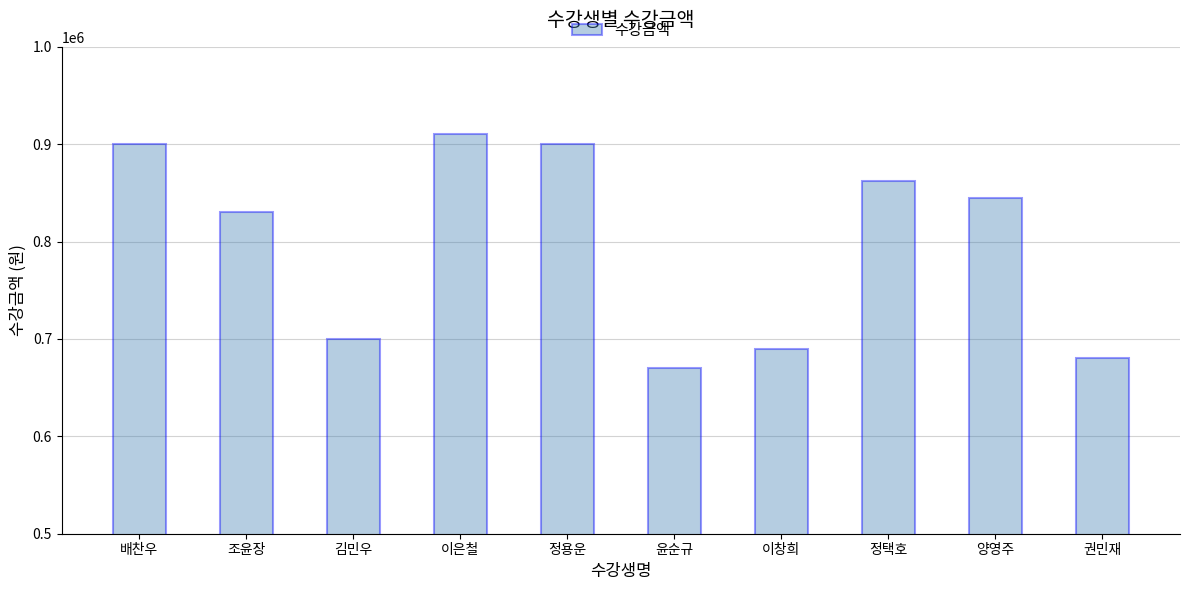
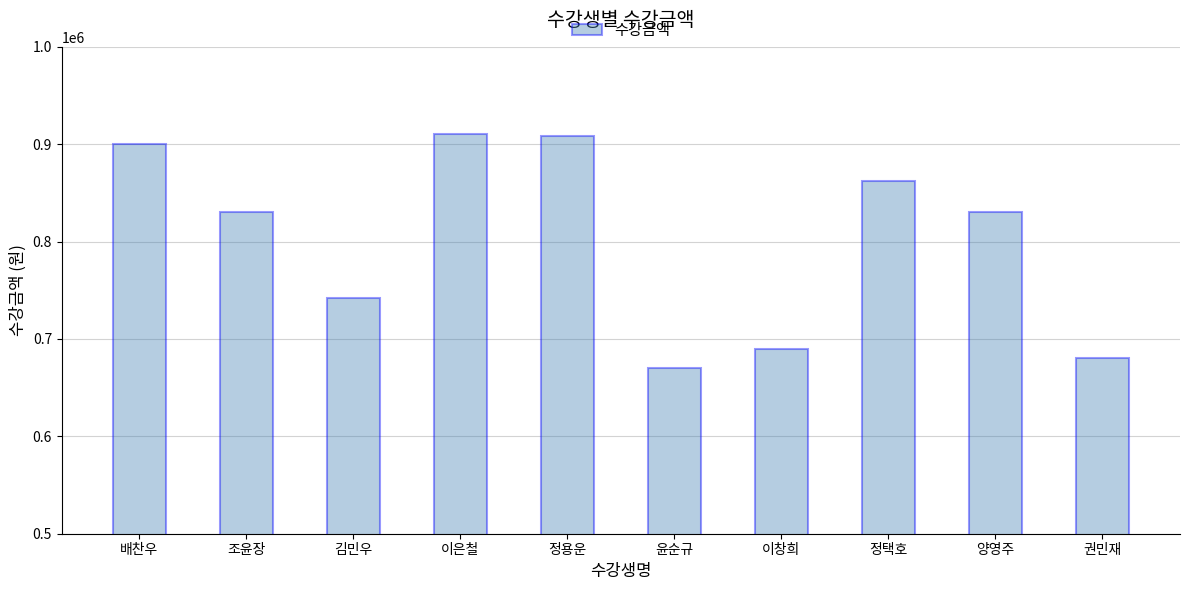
  {
    "배찬우": 900000,
    "조윤장": 830000,
-   "김민우": 700000,
+   "김민우": 740000,
    "이은철": 910000,
-   "정용운": 900000,
+   "정용운": 910000,
    "윤순규": 670000,
    "이창희": 690000,
    "정택호": 860000,
-   "양영주": 840000,
+   "양영주": 830000,
    "권민재": 680000
  }
